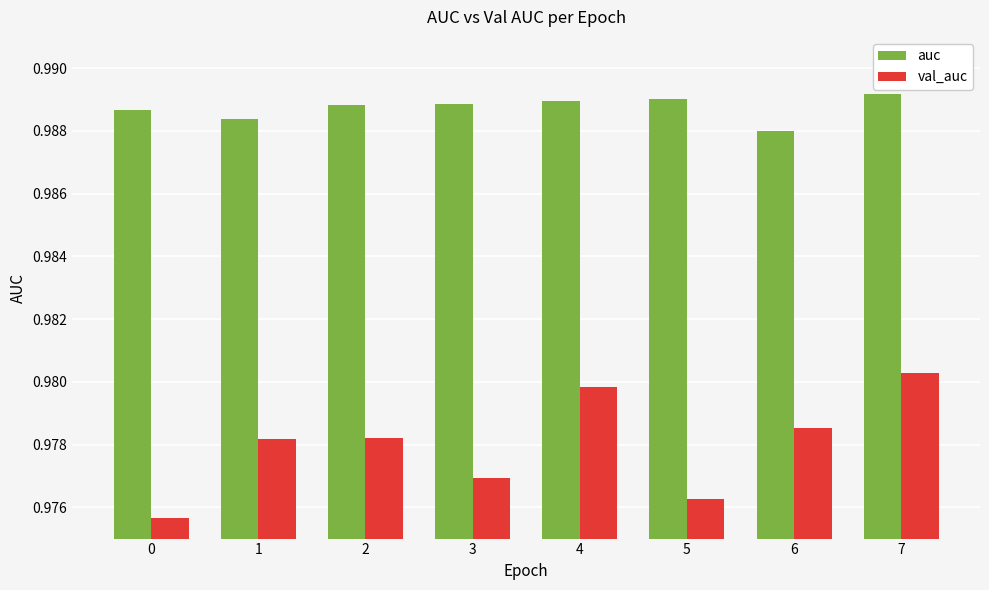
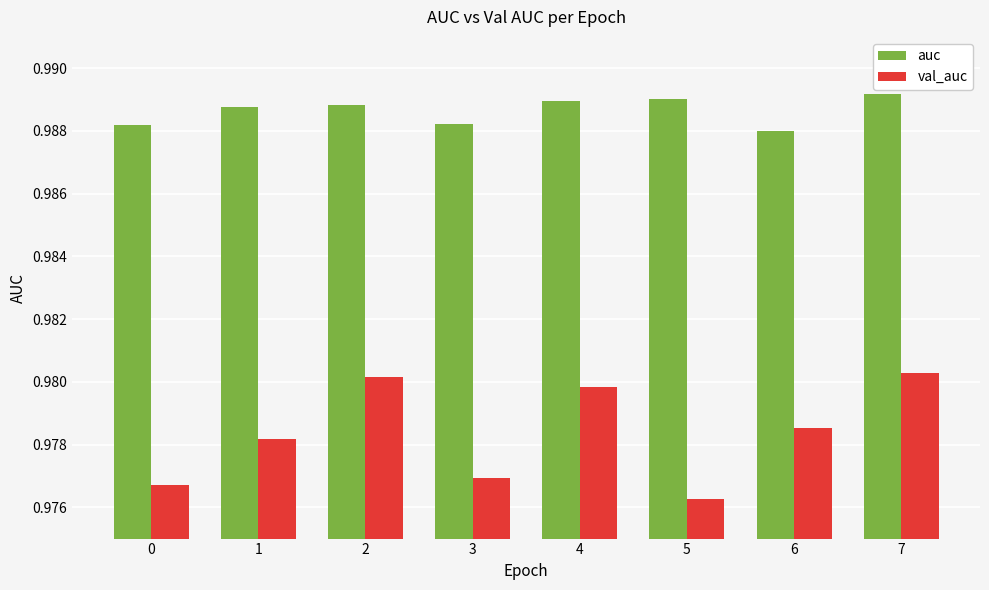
  {
    "auc": {
-     "0": 0.9887,
-     "1": 0.9884,
+     "0": 0.9882,
+     "1": 0.9888,
      "2": 0.9888,
-     "3": 0.9889,
+     "3": 0.9882,
      "4": 0.9890,
      "5": 0.9890,
      "6": 0.9880,
      "7": 0.9892
    },
    "val_auc": {
-     "0": 0.9757,
+     "0": 0.9767,
      "1": 0.9782,
-     "2": 0.9782,
+     "2": 0.9802,
      "3": 0.9769,
      "4": 0.9798,
      "5": 0.9763,
      "6": 0.9785,
      "7": 0.9803
    }
  }
